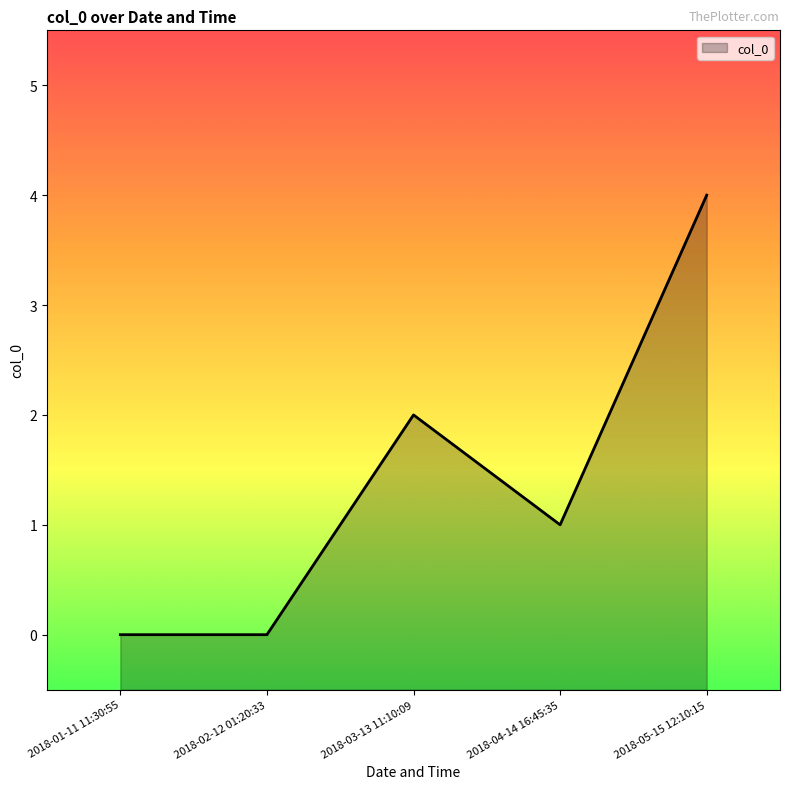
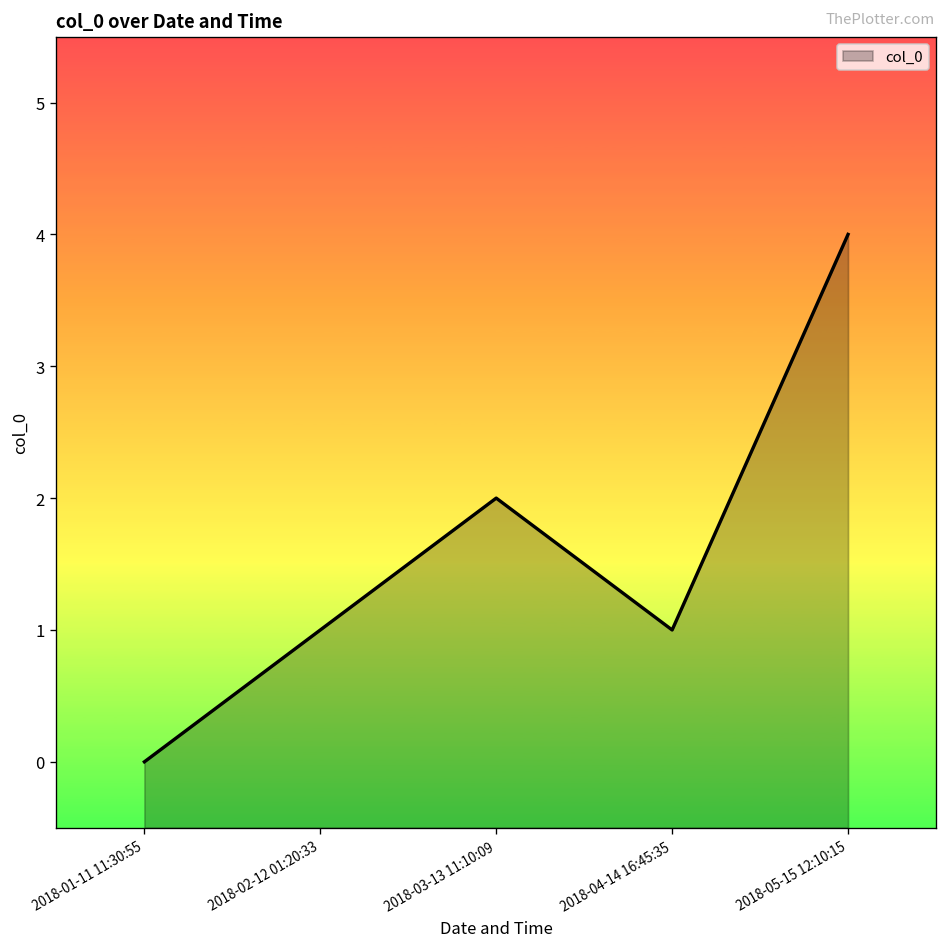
  {
    "2018-01-11 11:30:55": 0,
-   "2018-02-12 01:20:33": 0,
+   "2018-02-12 01:20:33": 1,
    "2018-03-13 11:10:09": 2,
    "2018-04-14 16:45:35": 1,
    "2018-05-15 12:10:15": 4
  }
